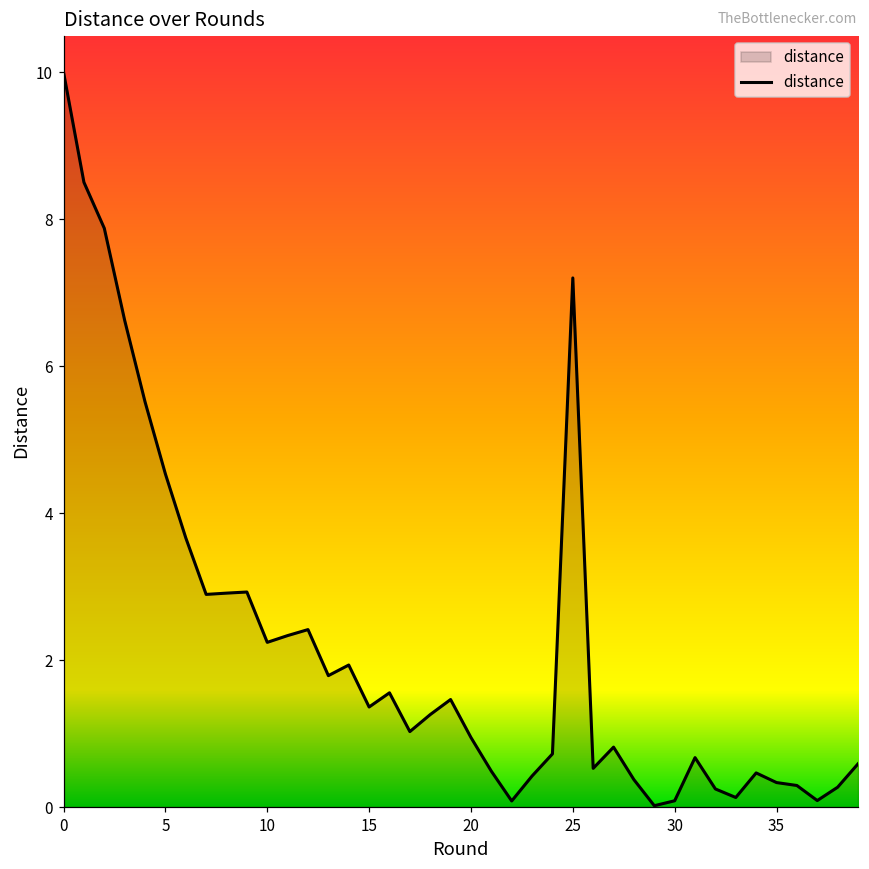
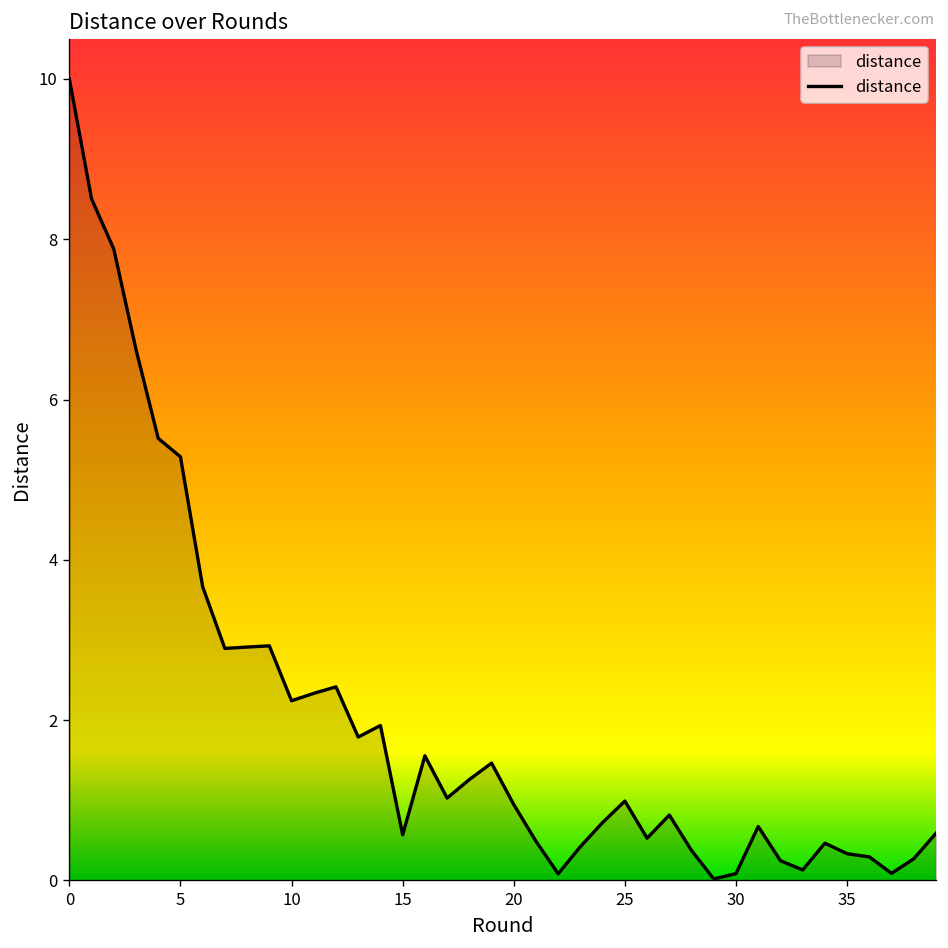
  {
    "0": 10.0,
-   "5": 4.5,
+   "5": 5.3,
    "10": 2.2,
-   "15": 1.4,
+   "15": 0.6,
    "20": 0.9,
-   "25": 7.2,
+   "25": 1.0,
    "30": 0.1,
    "35": 0.3
  }
